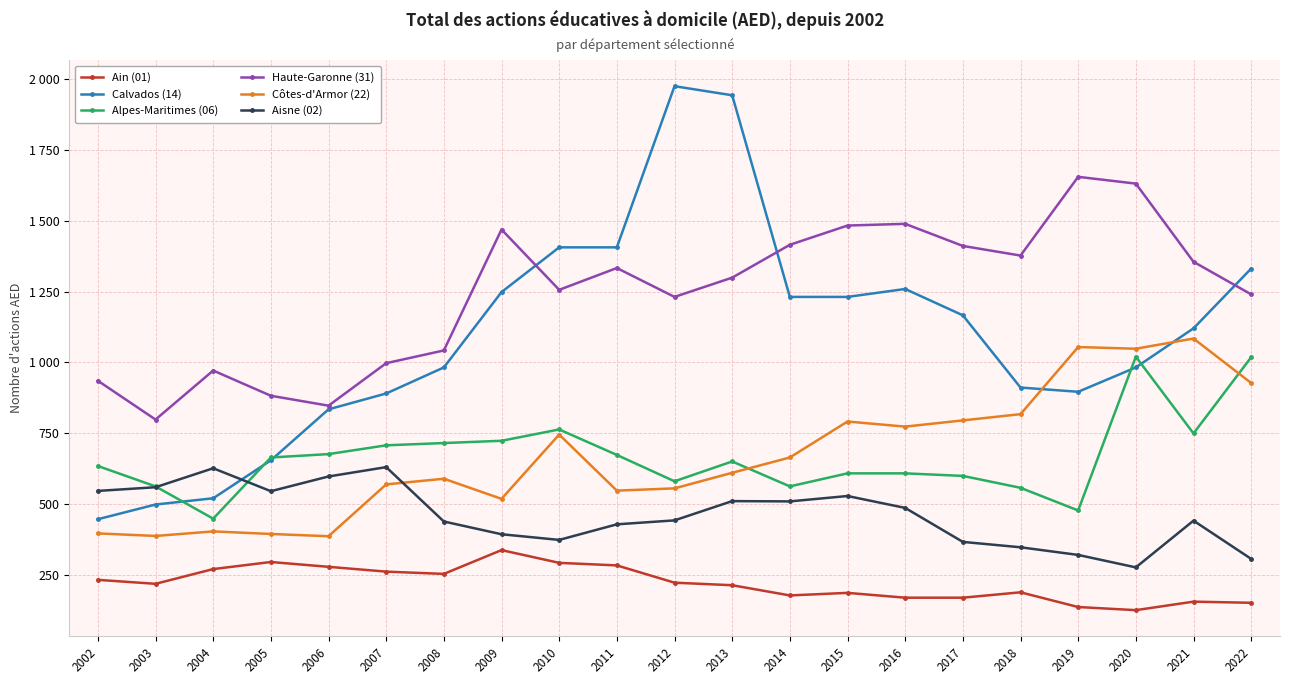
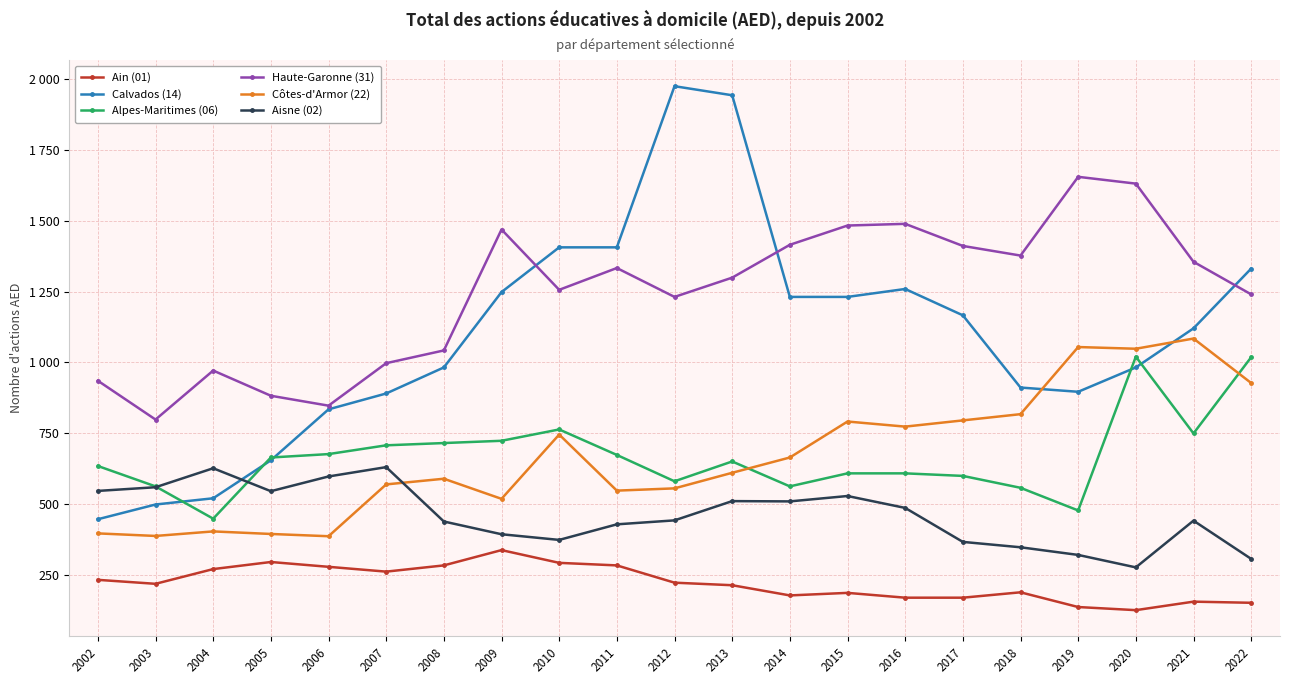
  {
    "Ain (01)": {
      "2002": 230,
      "2003": 220,
      "2004": 270,
      "2005": 300,
      "2006": 280,
      "2007": 260,
-     "2008": 250,
+     "2008": 280,
      "2009": 340,
      "2010": 290,
      "2011": 280,
      "2012": 220,
      "2013": 210,
      "2014": 180,
      "2015": 190,
      "2016": 170,
      "2017": 170,
      "2018": 190,
      "2019": 140,
      "2020": 130,
      "2021": 160,
      "2022": 150
    },
    "Calvados (14)": {
      "2002": 450,
      "2003": 500,
      "2004": 520,
      "2005": 650,
      "2006": 830,
      "2007": 890,
      "2008": 980,
      "2009": 1250,
      "2010": 1410,
      "2011": 1410,
      "2012": 1980,
      "2013": 1940,
      "2014": 1230,
      "2015": 1230,
      "2016": 1260,
      "2017": 1170,
      "2018": 910,
      "2019": 900,
      "2020": 980,
      "2021": 1120,
      "2022": 1330
    },
    "Alpes-Maritimes (06)": {
      "2002": 630,
      "2004": 450,
      "2005": 660,
      "2006": 680,
      "2007": 710,
      "2008": 720,
      "2009": 720,
      "2010": 760,
      "2011": 670,
      "2012": 580,
      "2013": 650,
      "2014": 560,
      "2015": 610,
      "2016": 610,
      "2017": 600,
      "2018": 560,
      "2019": 480,
      "2020": 1020,
      "2021": 750,
      "2022": 1020
    },
    "Haute-Garonne (31)": {
      "2002": 940,
      "2003": 800,
      "2004": 970,
      "2005": 880,
      "2006": 850,
      "2007": 1000,
      "2008": 1040,
      "2009": 1470,
      "2010": 1260,
      "2011": 1330,
      "2012": 1230,
      "2013": 1300,
      "2014": 1420,
      "2015": 1480,
      "2016": 1490,
      "2017": 1410,
      "2018": 1380,
      "2019": 1660,
      "2020": 1630,
      "2021": 1360,
      "2022": 1240
    },
    "Côtes-d'Armor (22)": {
      "2002": 400,
      "2003": 390,
      "2004": 400,
      "2005": 390,
      "2006": 390,
      "2007": 570,
      "2008": 590,
      "2009": 520,
      "2010": 750,
      "2011": 550,
      "2012": 560,
      "2013": 610,
      "2014": 660,
      "2015": 790,
      "2016": 770,
      "2017": 800,
      "2018": 820,
      "2019": 1050,
      "2020": 1050,
      "2021": 1080,
      "2022": 930
    },
    "Aisne (02)": {
      "2002": 550,
      "2004": 630,
      "2005": 550,
      "2006": 600,
      "2007": 630,
      "2008": 440,
      "2009": 390,
      "2010": 370,
      "2011": 430,
      "2012": 440,
      "2013": 510,
      "2014": 510,
      "2015": 530,
      "2016": 490,
      "2017": 370,
      "2018": 350,
      "2019": 320,
      "2020": 280,
      "2021": 440,
      "2022": 310
    }
  }
